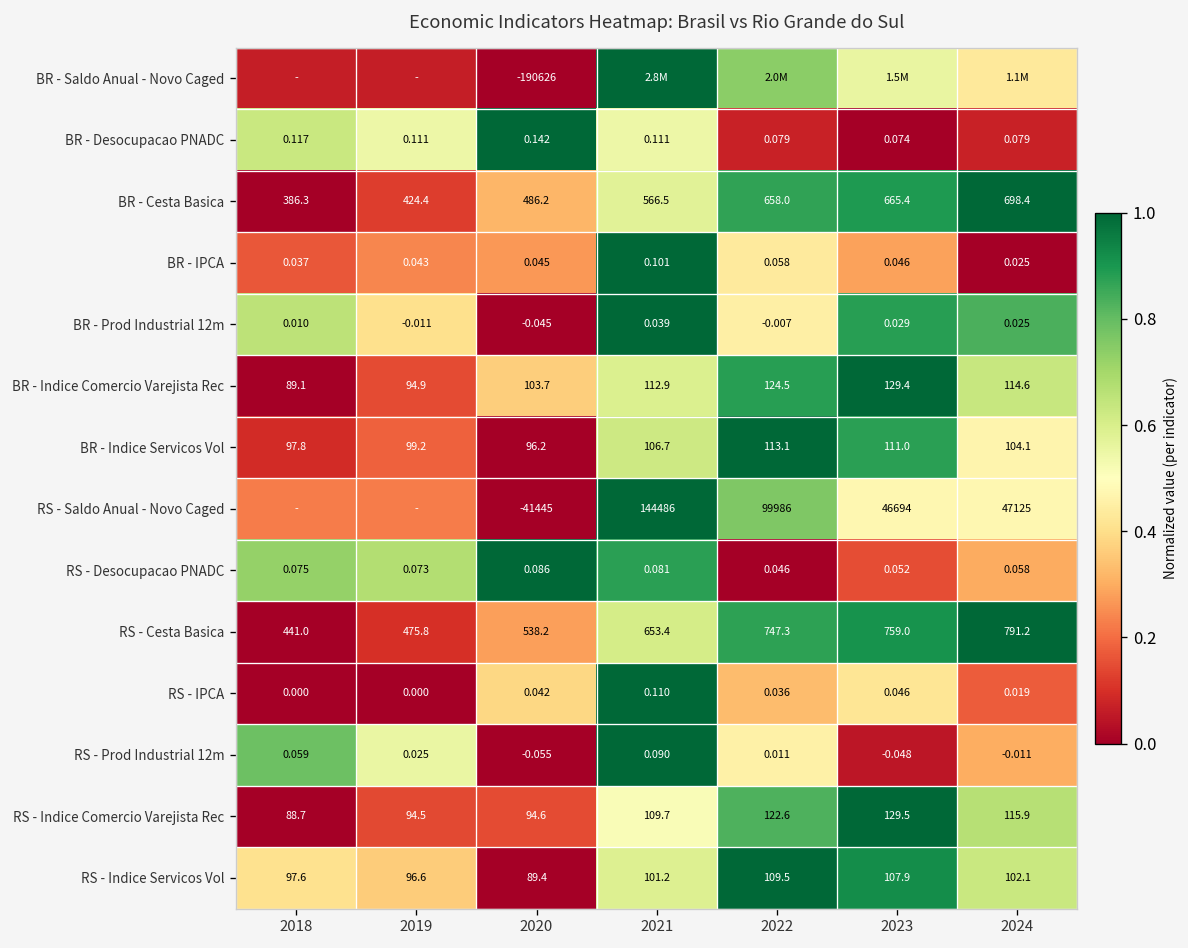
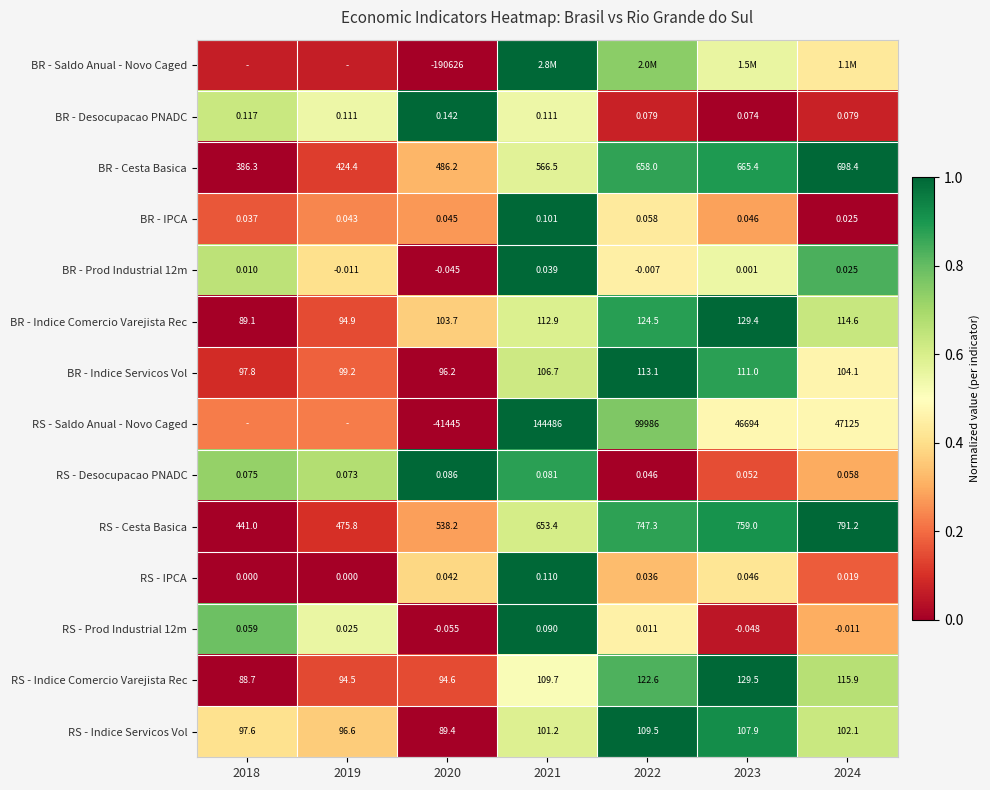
  {
    "BR - Saldo Anual - Novo Caged": {
      "2020": "-190626",
      "2021": "2.8M",
      "2022": "2.0M",
      "2023": "1.5M",
      "2024": "1.1M"
    },
    "BR - Desocupacao PNADC": {
      "2018": "0.117",
      "2019": "0.111",
      "2020": "0.142",
      "2021": "0.111",
      "2022": "0.079",
      "2023": "0.074",
      "2024": "0.079"
    },
    "BR - Cesta Basica": {
      "2018": "386.3",
      "2019": "424.4",
      "2020": "486.2",
      "2021": "566.5",
      "2022": "658.0",
      "2023": "665.4",
      "2024": "698.4"
    },
    "BR - IPCA": {
      "2018": "0.037",
      "2019": "0.043",
      "2020": "0.045",
      "2021": "0.101",
      "2022": "0.058",
      "2023": "0.046",
      "2024": "0.025"
    },
    "BR - Prod Industrial 12m": {
      "2018": "0.010",
      "2019": "-0.011",
      "2020": "-0.045",
      "2021": "0.039",
      "2022": "-0.007",
-     "2023": "0.029",
+     "2023": "0.001",
      "2024": "0.025"
    },
    "BR - Indice Comercio Varejista Rec": {
      "2018": "89.1",
      "2019": "94.9",
      "2020": "103.7",
      "2021": "112.9",
      "2022": "124.5",
      "2023": "129.4",
      "2024": "114.6"
    },
    "BR - Indice Servicos Vol": {
      "2018": "97.8",
      "2019": "99.2",
      "2020": "96.2",
      "2021": "106.7",
      "2022": "113.1",
      "2023": "111.0",
      "2024": "104.1"
    },
    "RS - Saldo Anual - Novo Caged": {
      "2020": "-41445",
      "2021": "144486",
      "2022": "99986",
      "2023": "46694",
      "2024": "47125"
    },
    "RS - Desocupacao PNADC": {
      "2018": "0.075",
      "2019": "0.073",
      "2020": "0.086",
      "2021": "0.081",
      "2022": "0.046",
      "2023": "0.052",
      "2024": "0.058"
    },
    "RS - Cesta Basica": {
      "2018": "441.0",
      "2019": "475.8",
      "2020": "538.2",
      "2021": "653.4",
      "2022": "747.3",
      "2023": "759.0",
      "2024": "791.2"
    },
    "RS - IPCA": {
      "2018": "0.000",
      "2019": "0.000",
      "2020": "0.042",
      "2021": "0.110",
      "2022": "0.036",
      "2023": "0.046",
      "2024": "0.019"
    },
    "RS - Prod Industrial 12m": {
      "2018": "0.059",
      "2019": "0.025",
      "2020": "-0.055",
      "2021": "0.090",
      "2022": "0.011",
      "2023": "-0.048",
      "2024": "-0.011"
    },
    "RS - Indice Comercio Varejista Rec": {
      "2018": "88.7",
      "2019": "94.5",
      "2020": "94.6",
      "2021": "109.7",
      "2022": "122.6",
      "2023": "129.5",
      "2024": "115.9"
    },
    "RS - Indice Servicos Vol": {
      "2018": "97.6",
      "2019": "96.6",
      "2020": "89.4",
      "2021": "101.2",
      "2022": "109.5",
      "2023": "107.9",
      "2024": "102.1"
    }
  }
